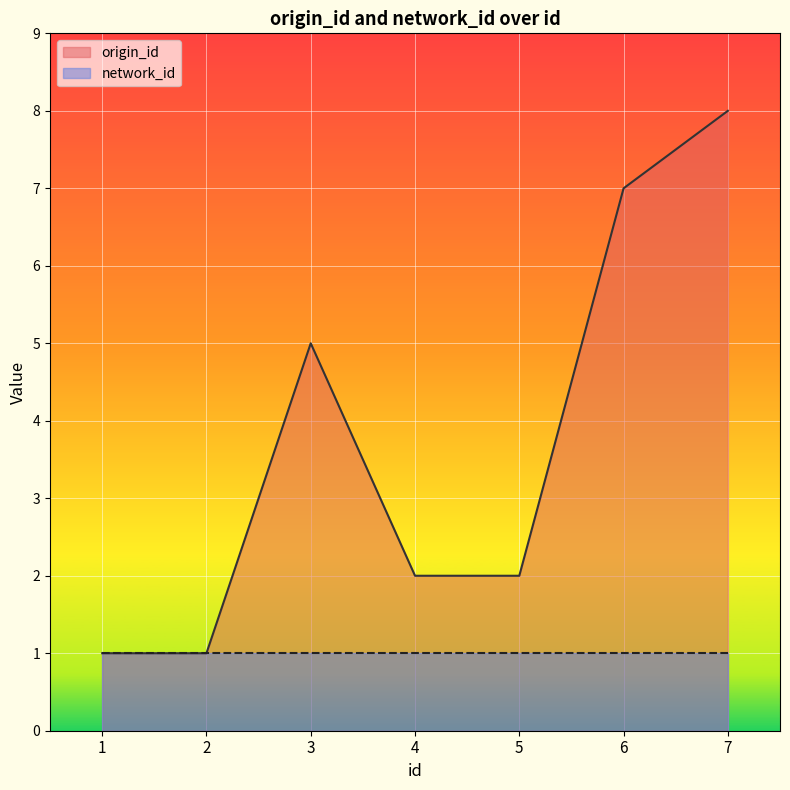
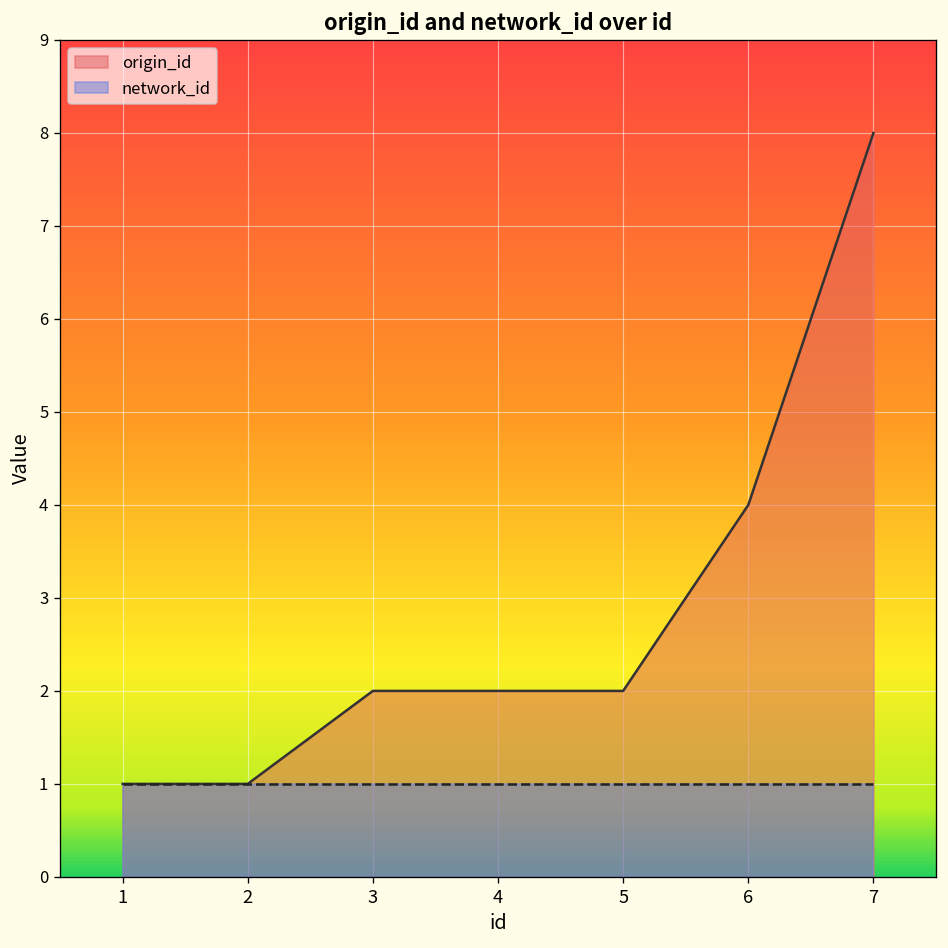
  {
    "origin_id": {
-     "3": 5,
+     "3": 2,
      "4": 2,
      "5": 2,
-     "6": 7,
+     "6": 4,
      "7": 8
    },
    "network_id": {
      "3": 1,
      "4": 1,
      "5": 1,
      "6": 1,
      "7": 1
    }
  }
